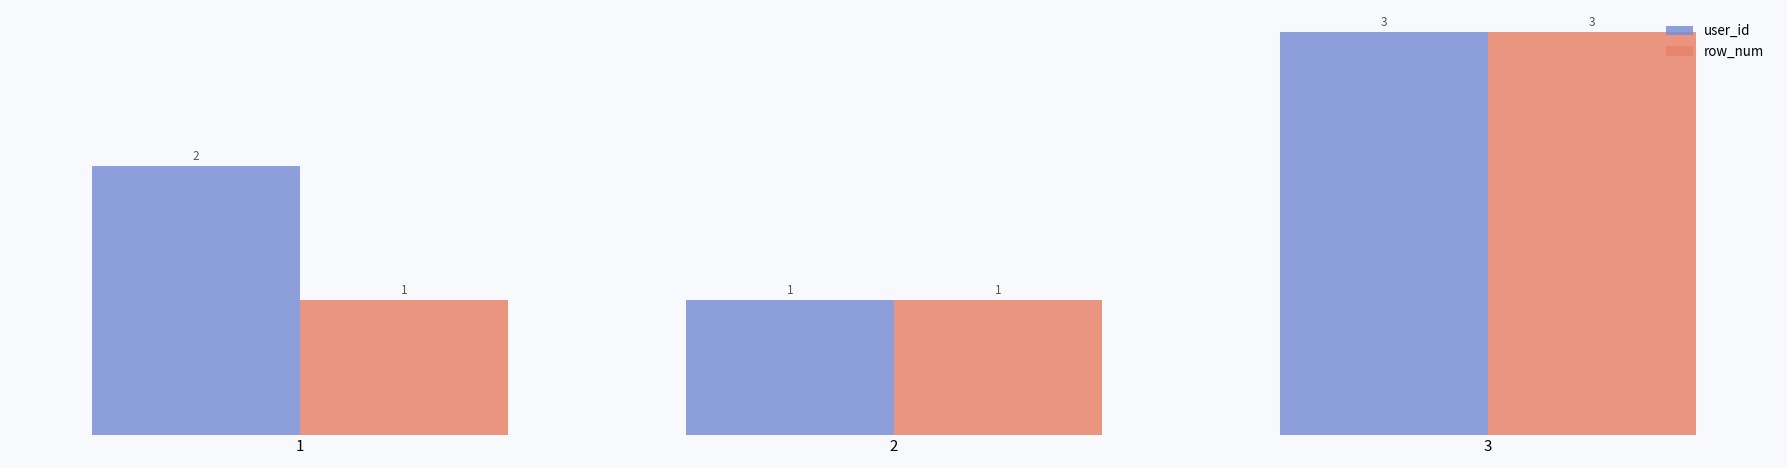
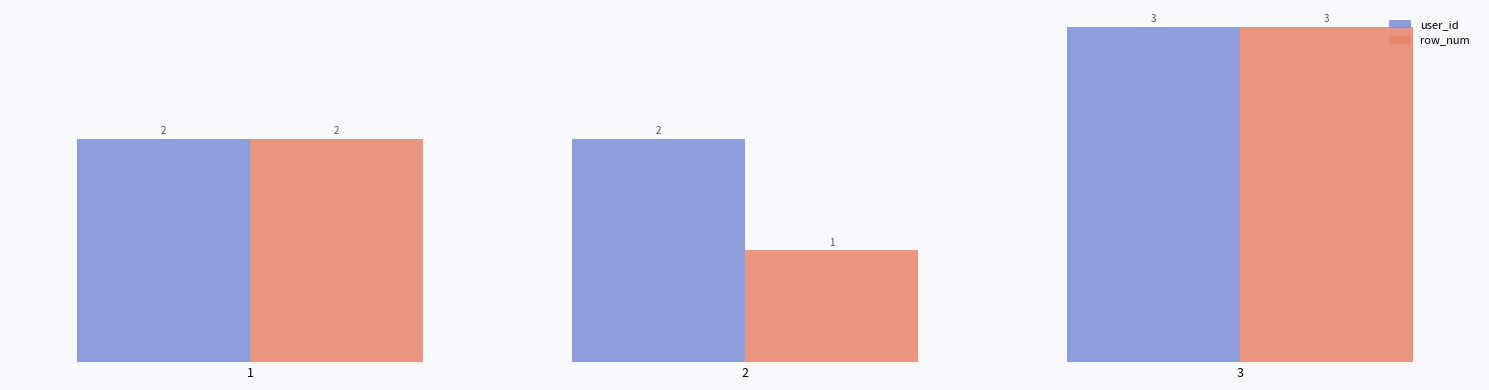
  {
    "user_id": {
      "1": 2,
-     "2": 1,
+     "2": 2,
      "3": 3
    },
    "row_num": {
-     "1": 1,
+     "1": 2,
      "2": 1,
      "3": 3
    }
  }
